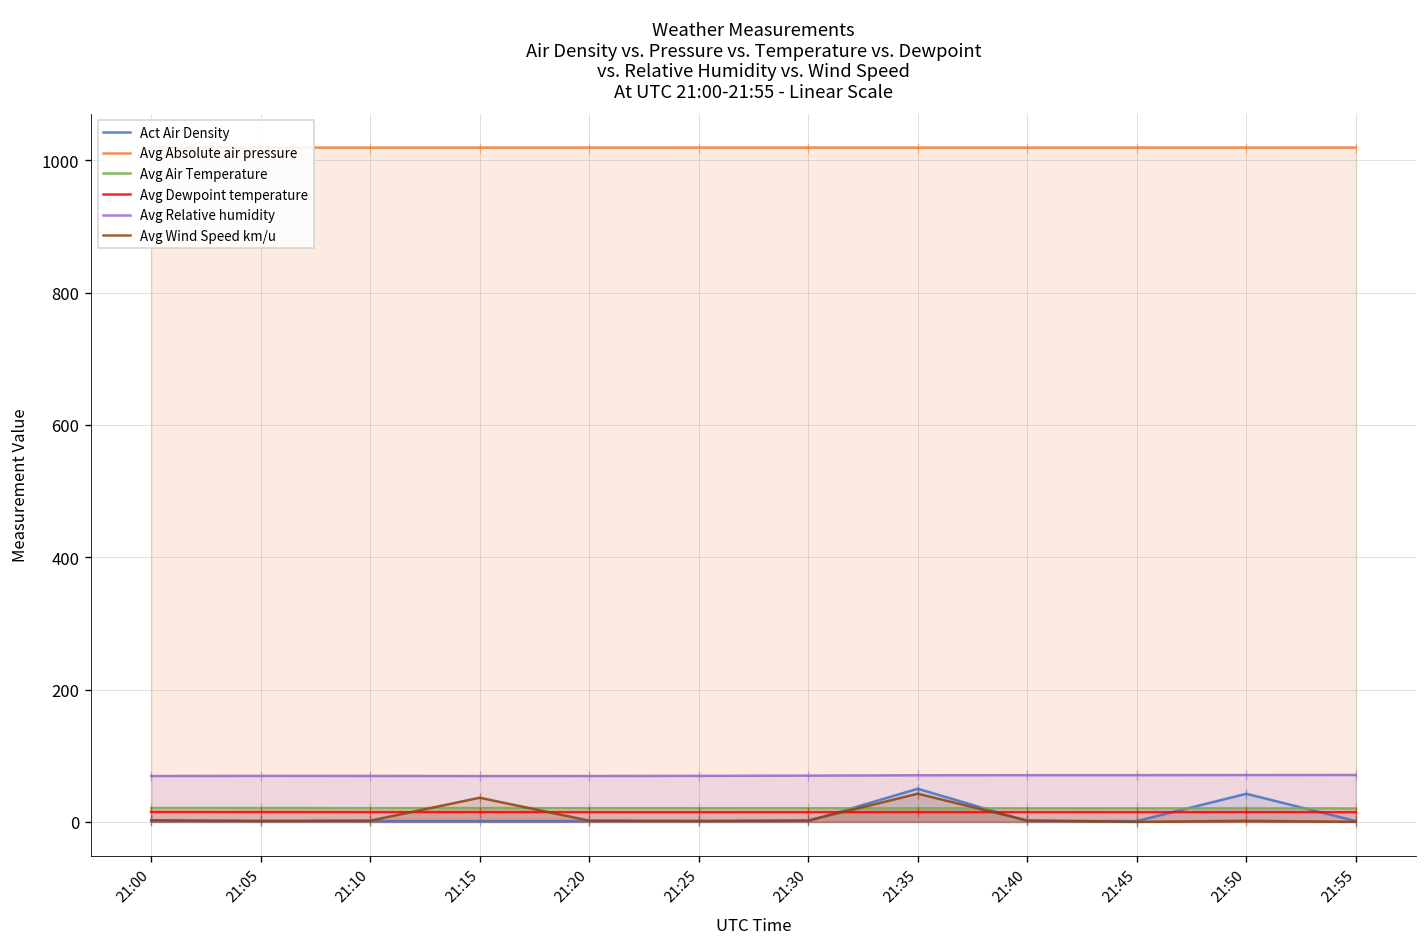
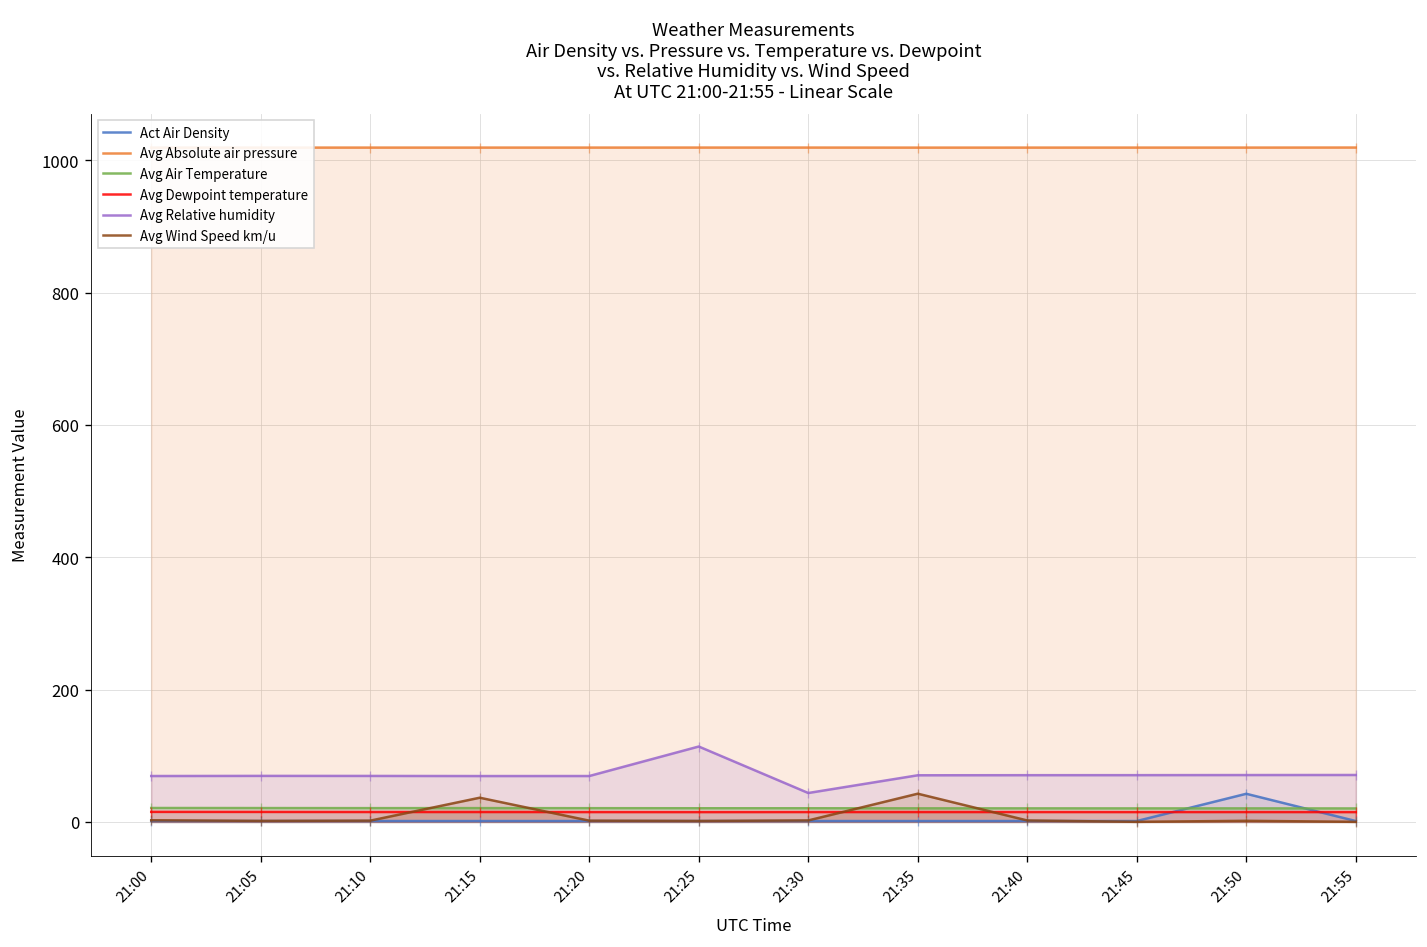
  {
    "Act Air Density": {
      "21:15": 0,
-     "21:35": 50,
+     "21:35": 0,
      "21:50": 40
    },
    "Avg Absolute air pressure": {
      "21:10": 1020,
      "21:15": 1020,
      "21:20": 1020,
      "21:25": 1020,
      "21:30": 1020,
      "21:35": 1020,
      "21:40": 1020,
      "21:45": 1020,
      "21:50": 1020,
      "21:55": 1020
    },
    "Avg Air Temperature": {
      "21:00": 20,
      "21:05": 20,
      "21:10": 20,
      "21:15": 20,
      "21:20": 20,
      "21:25": 20,
      "21:30": 20,
      "21:35": 20,
      "21:40": 20,
      "21:45": 20,
      "21:50": 20,
      "21:55": 20
    },
    "Avg Dewpoint temperature": {
      "21:00": 20,
      "21:05": 20,
      "21:10": 10,
      "21:15": 10,
      "21:20": 10,
      "21:25": 10,
      "21:30": 10,
      "21:35": 10,
      "21:40": 10,
      "21:45": 10,
      "21:50": 10,
      "21:55": 10
    },
    "Avg Relative humidity": {
      "21:00": 70,
      "21:05": 70,
      "21:10": 70,
      "21:15": 70,
      "21:20": 70,
-     "21:25": 70,
-     "21:30": 70,
+     "21:25": 110,
+     "21:30": 40,
      "21:35": 70,
      "21:40": 70,
      "21:45": 70,
      "21:50": 70,
      "21:55": 70
    },
    "Avg Wind Speed km/u": {
      "21:15": 40,
      "21:35": 40,
      "21:50": 0
    }
  }
